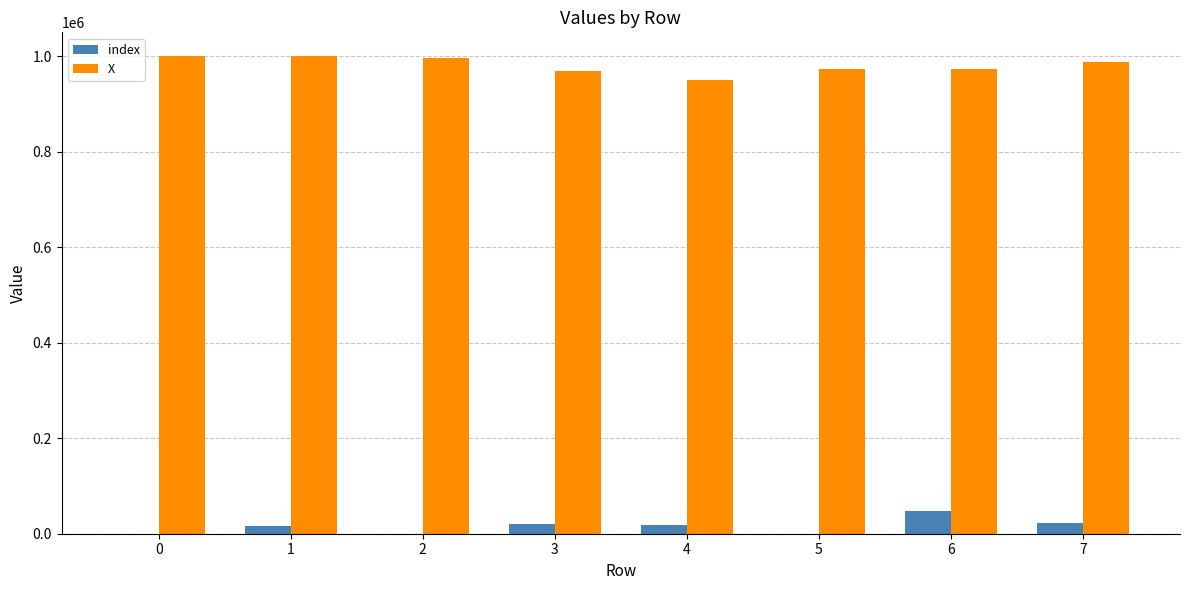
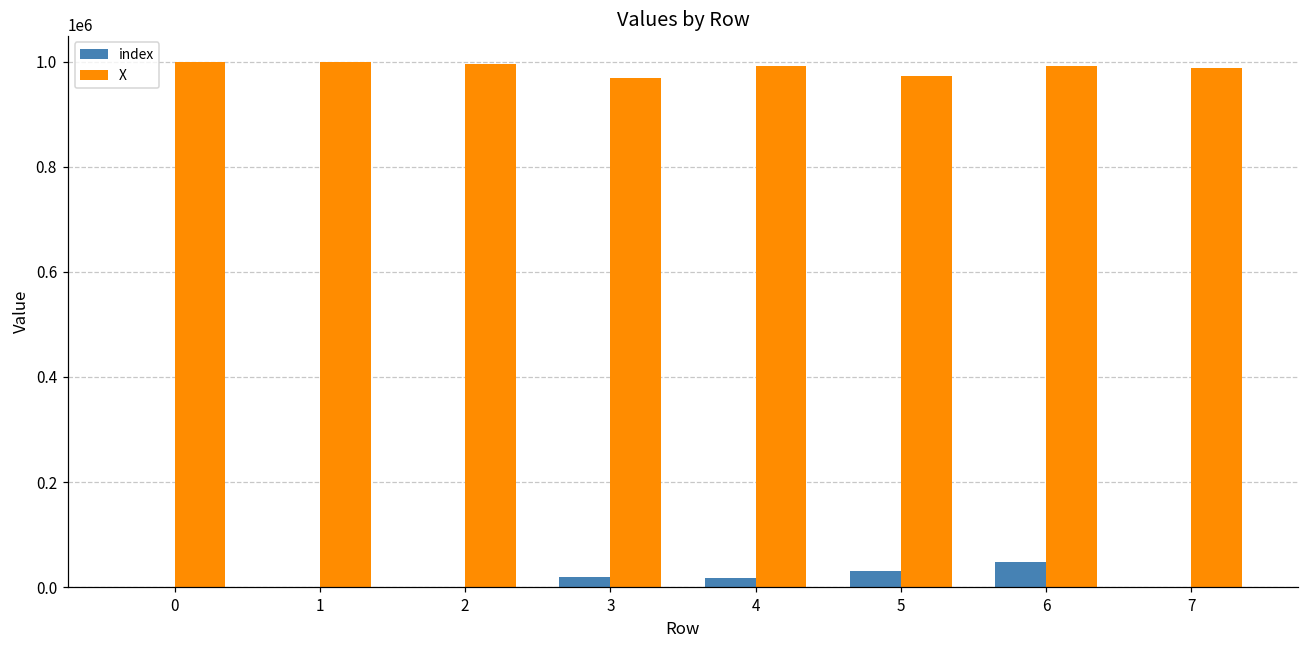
  {
    "index": {
-     "1": 20000,
+     "1": 0,
      "3": 20000,
      "4": 20000,
-     "5": 0,
+     "5": 30000,
      "6": 50000,
-     "7": 20000
+     "7": 0
    },
    "X": {
      "0": 1000000,
      "1": 1000000,
      "2": 1000000,
      "3": 970000,
-     "4": 950000,
+     "4": 990000,
      "5": 970000,
-     "6": 970000,
+     "6": 990000,
      "7": 990000
    }
  }
